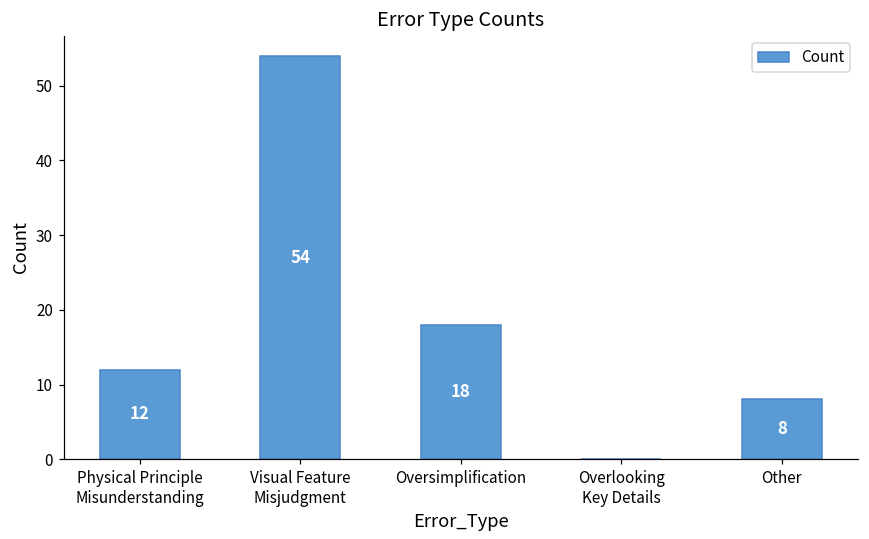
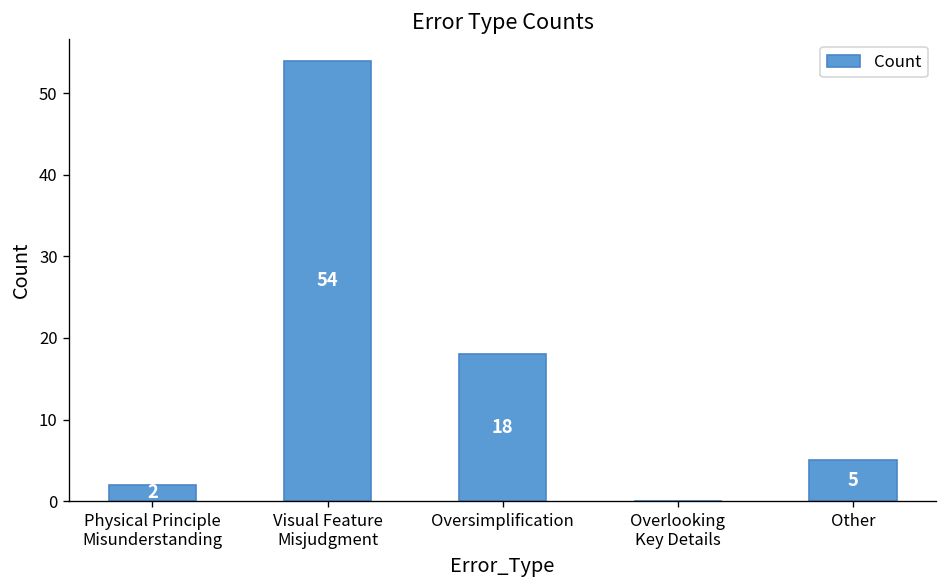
  {
-   "Physical Principle Misunderstanding": 12,
+   "Physical Principle Misunderstanding": 2,
    "Visual Feature Misjudgment": 54,
    "Oversimplification": 18,
-   "Other": 8
+   "Other": 5
  }
